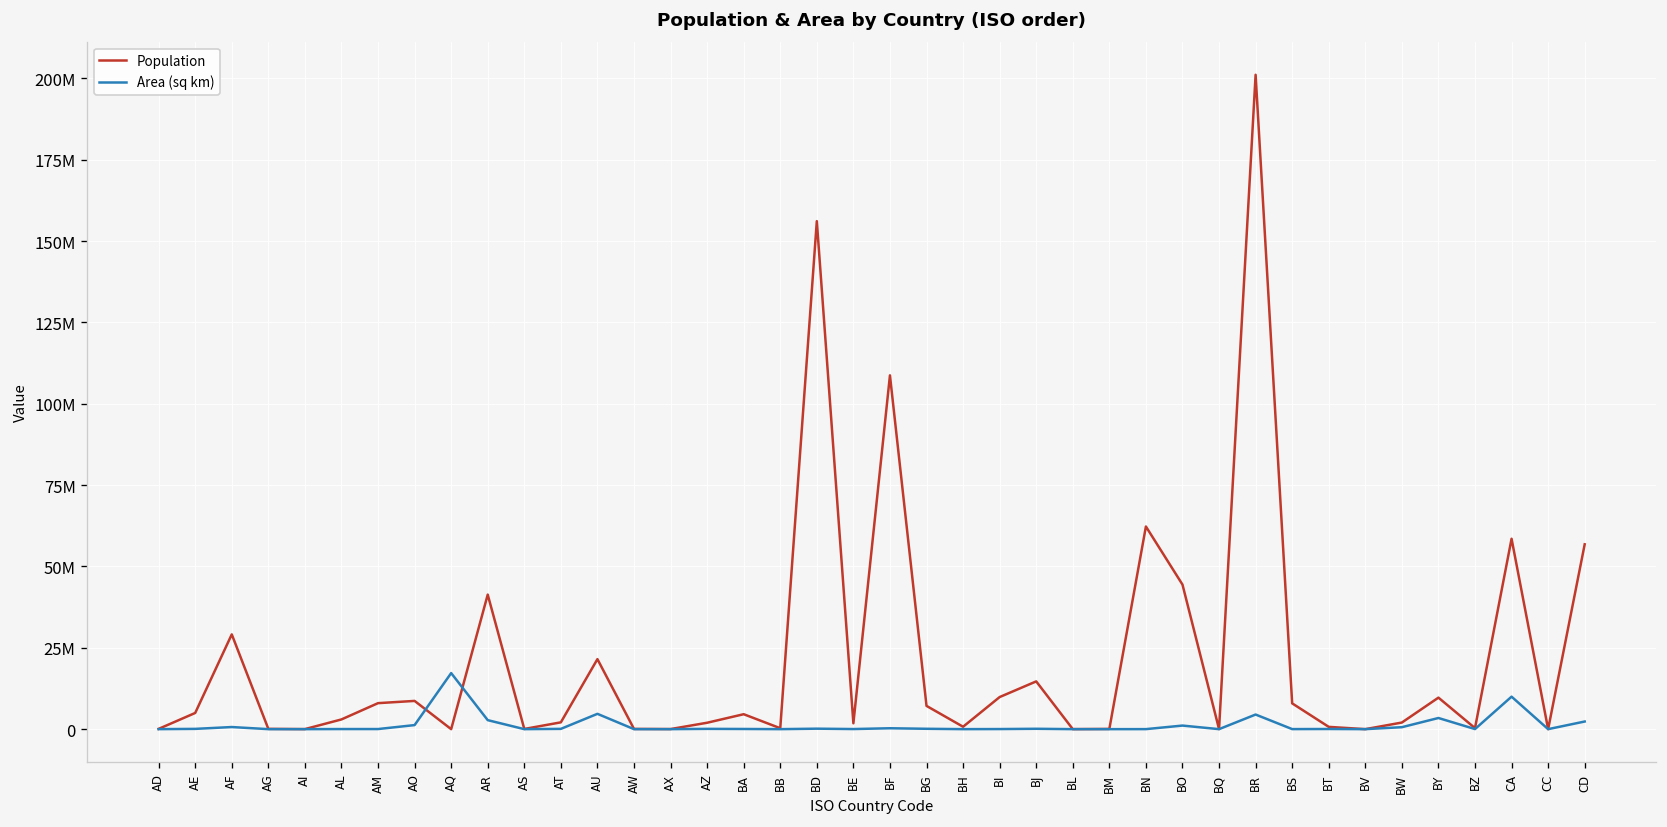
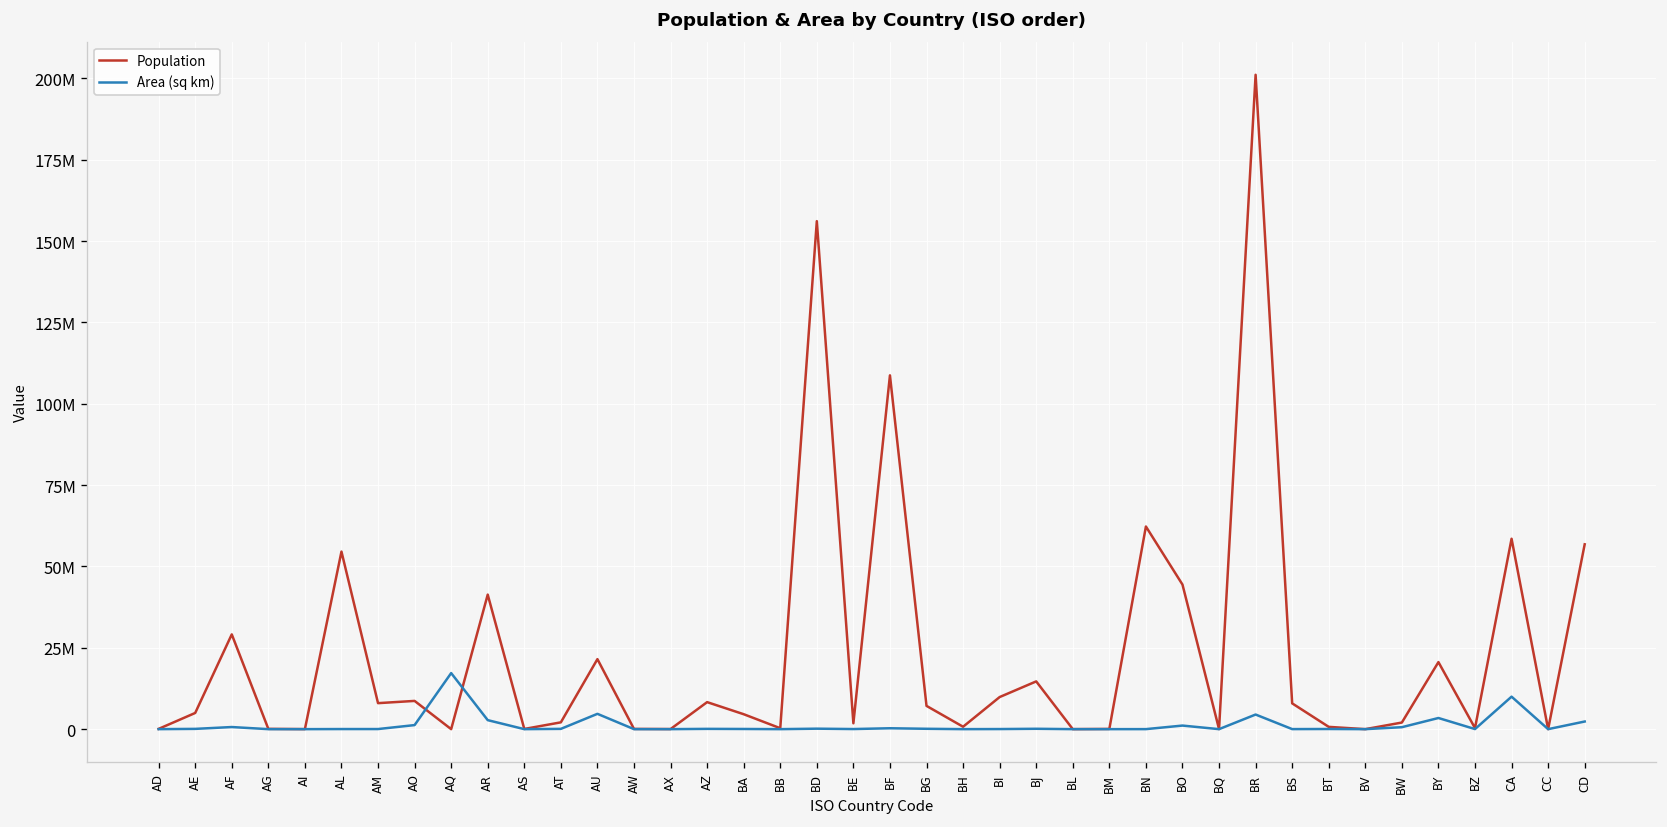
  {
    "Population": {
      "AE": 5000000,
      "AF": 29000000,
-     "AL": 3000000,
+     "AL": 55000000,
      "AM": 8000000,
      "AO": 9000000,
      "AQ": 0,
      "AR": 41000000,
      "AT": 2000000,
      "AU": 22000000,
-     "AZ": 2000000,
+     "AZ": 8000000,
      "BA": 5000000,
      "BD": 156000000,
      "BE": 2000000,
      "BF": 109000000,
      "BG": 7000000,
      "BI": 10000000,
      "BJ": 15000000,
      "BN": 62000000,
      "BO": 44000000,
      "BR": 201000000,
      "BS": 8000000,
      "BW": 2000000,
-     "BY": 10000000,
+     "BY": 21000000,
      "CA": 59000000,
      "CD": 57000000
    },
    "Area (sq km)": {
      "AE": 0,
      "AF": 1000000,
      "AL": 0,
      "AM": 0,
      "AO": 1000000,
      "AQ": 17000000,
      "AR": 3000000,
      "AT": 0,
      "AU": 5000000,
      "AZ": 0,
      "BA": 0,
      "BD": 0,
      "BE": 0,
      "BF": 0,
      "BG": 0,
      "BI": 0,
      "BJ": 0,
      "BN": 0,
      "BO": 1000000,
      "BR": 4000000,
      "BS": 0,
      "BW": 1000000,
      "BY": 3000000,
      "CA": 10000000,
      "CD": 2000000
    }
  }
